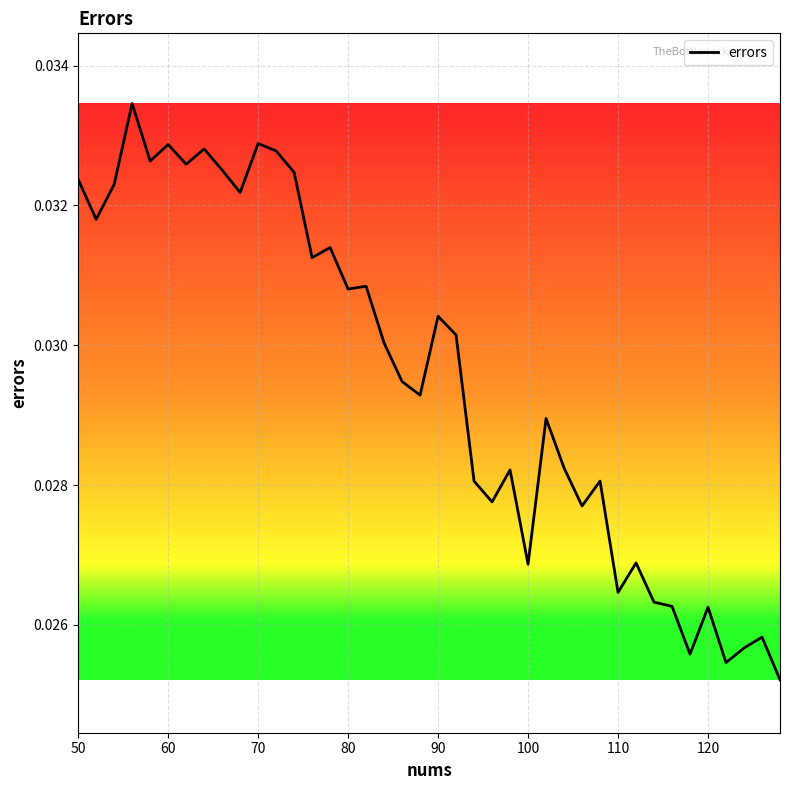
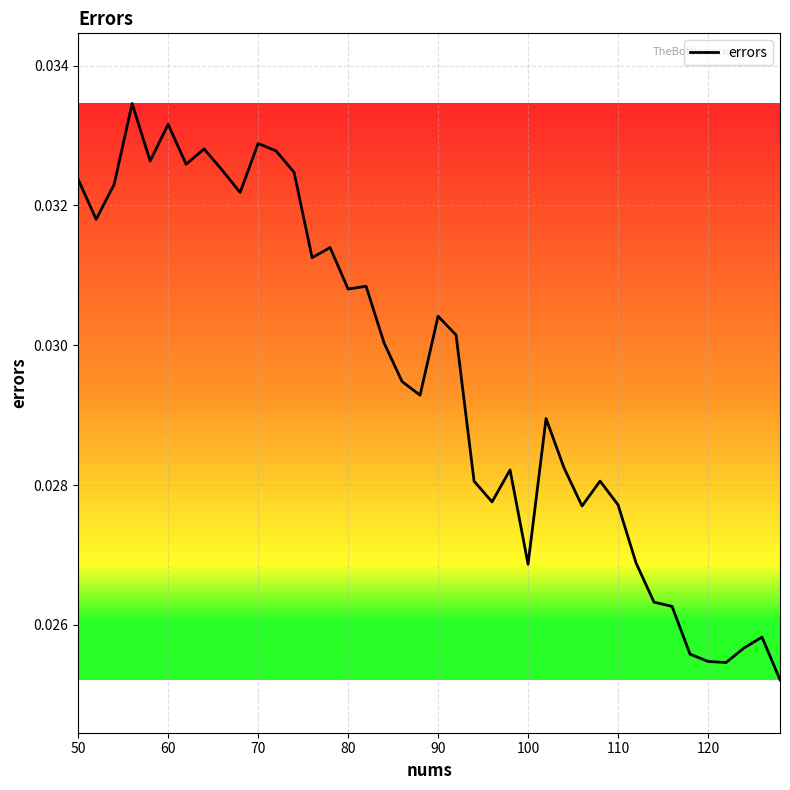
  {
    "50": 0.0324,
-   "60": 0.0329,
+   "60": 0.0332,
    "70": 0.0329,
    "80": 0.0308,
    "90": 0.0304,
    "100": 0.0269,
-   "110": 0.0265,
-   "120": 0.0263
+   "110": 0.0277,
+   "120": 0.0255
  }
